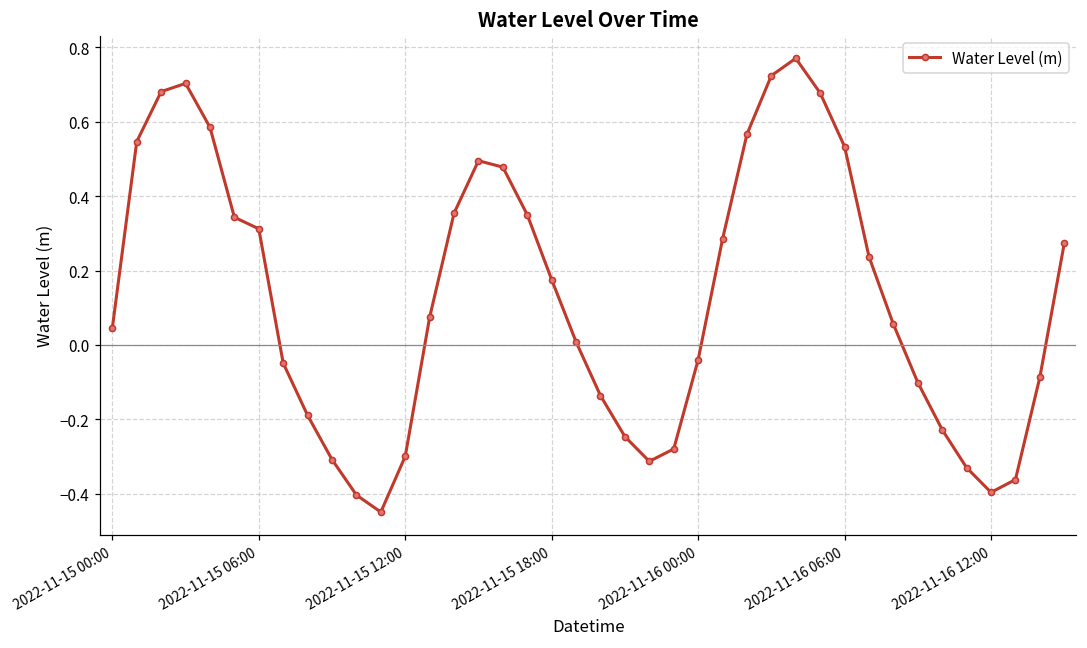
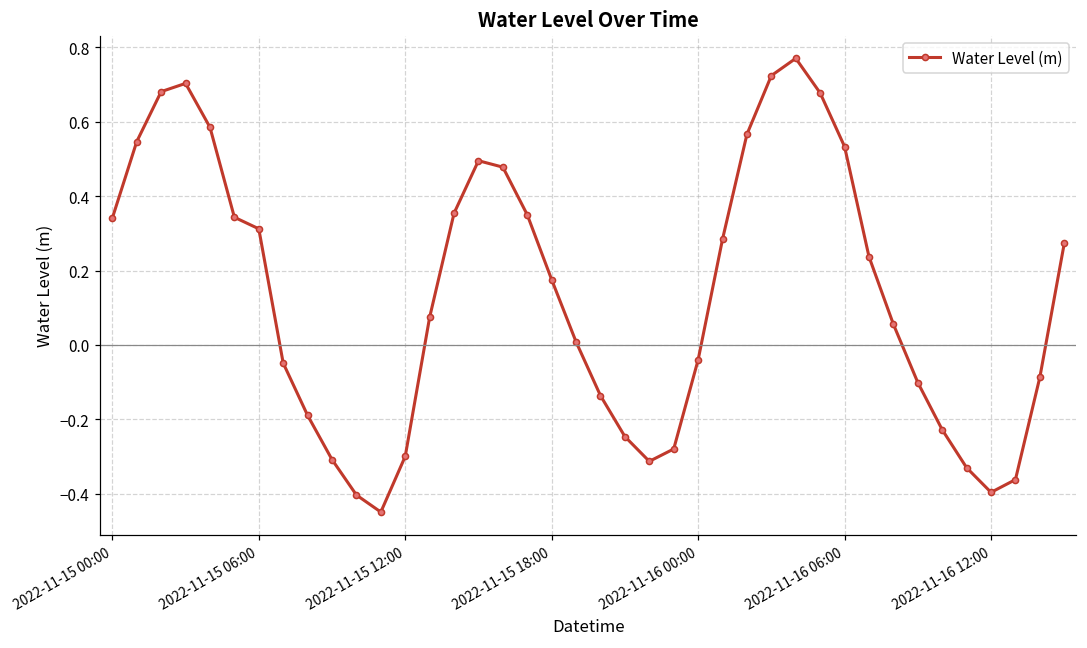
  {
-   "2022-11-15 00:00": 0.05,
+   "2022-11-15 00:00": 0.34,
    "2022-11-15 06:00": 0.31,
    "2022-11-15 12:00": -0.30,
    "2022-11-15 18:00": 0.18,
    "2022-11-16 00:00": -0.04,
    "2022-11-16 06:00": 0.53,
    "2022-11-16 12:00": -0.40
  }
